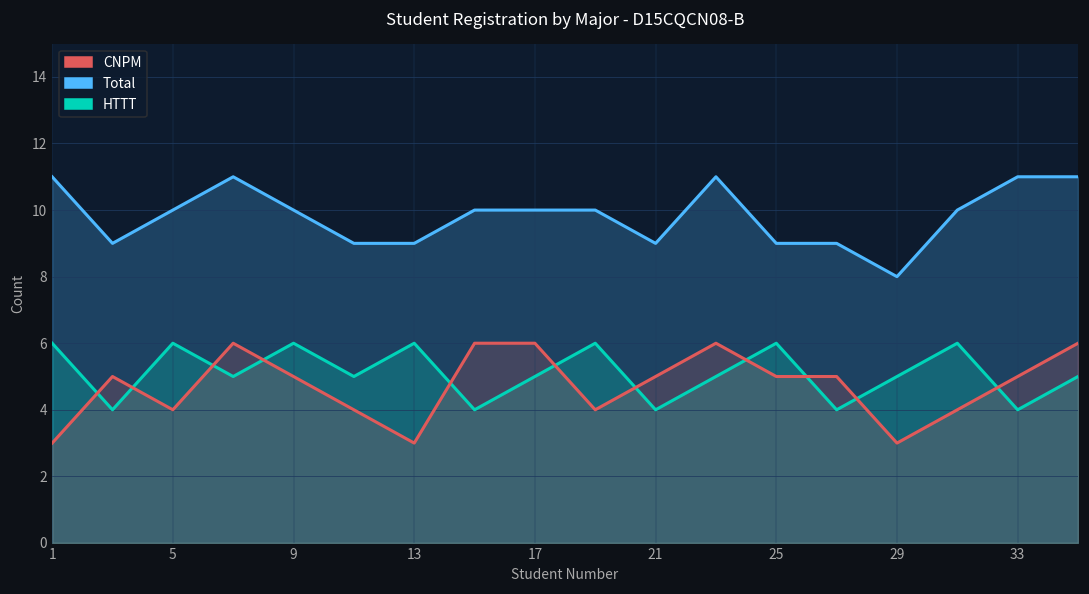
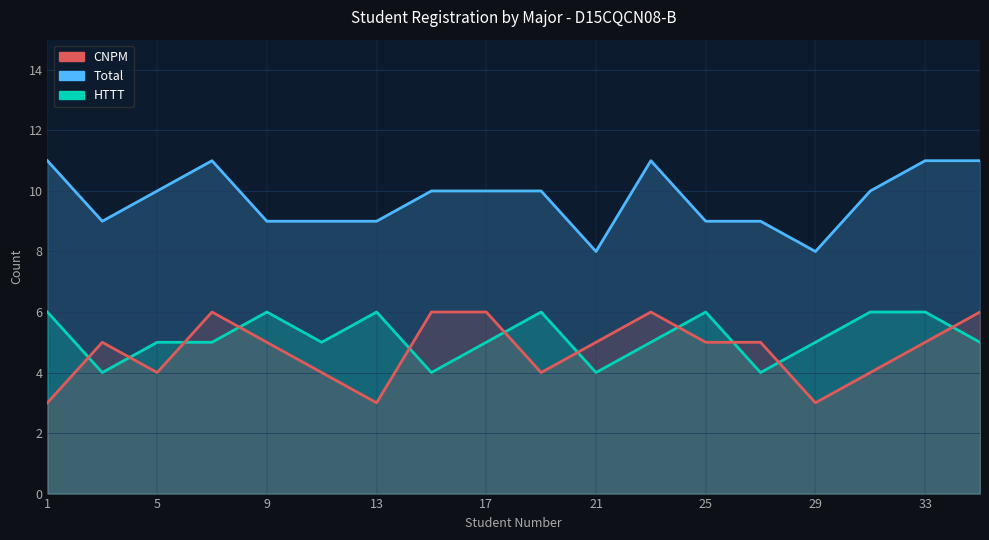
  {
    "Total": {
      "1": 11,
      "5": 10,
-     "9": 10,
+     "9": 9,
      "13": 9,
      "17": 10,
-     "21": 9,
+     "21": 8,
      "25": 9,
      "29": 8,
      "33": 11
    },
    "HTTT": {
      "1": 6,
-     "5": 6,
+     "5": 5,
      "9": 6,
      "13": 6,
      "17": 5,
      "21": 4,
      "25": 6,
      "29": 5,
-     "33": 4
+     "33": 6
    },
    "CNPM": {
      "1": 3,
      "5": 4,
      "9": 5,
      "13": 3,
      "17": 6,
      "21": 5,
      "25": 5,
      "29": 3,
      "33": 5
    }
  }
